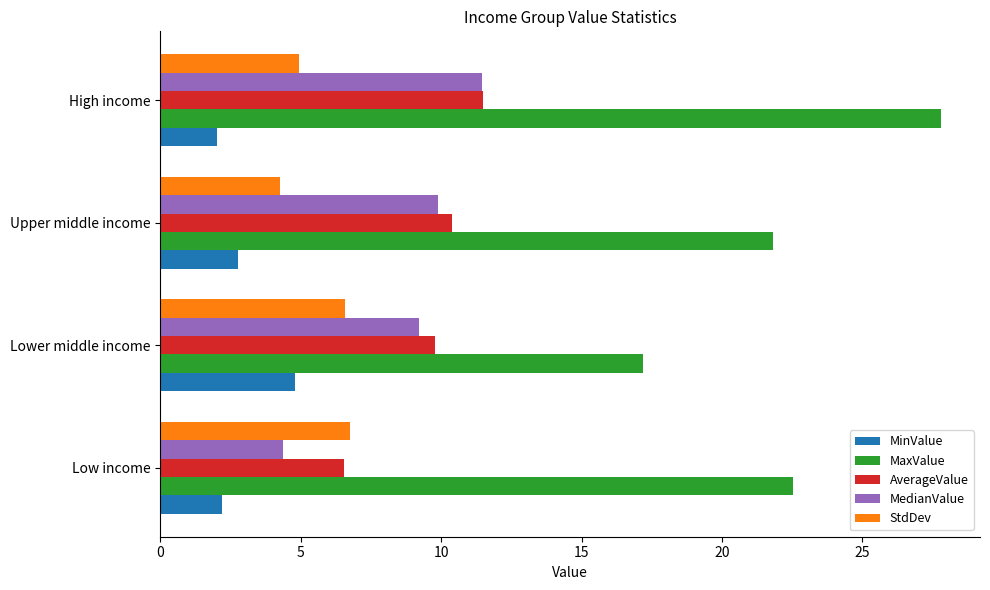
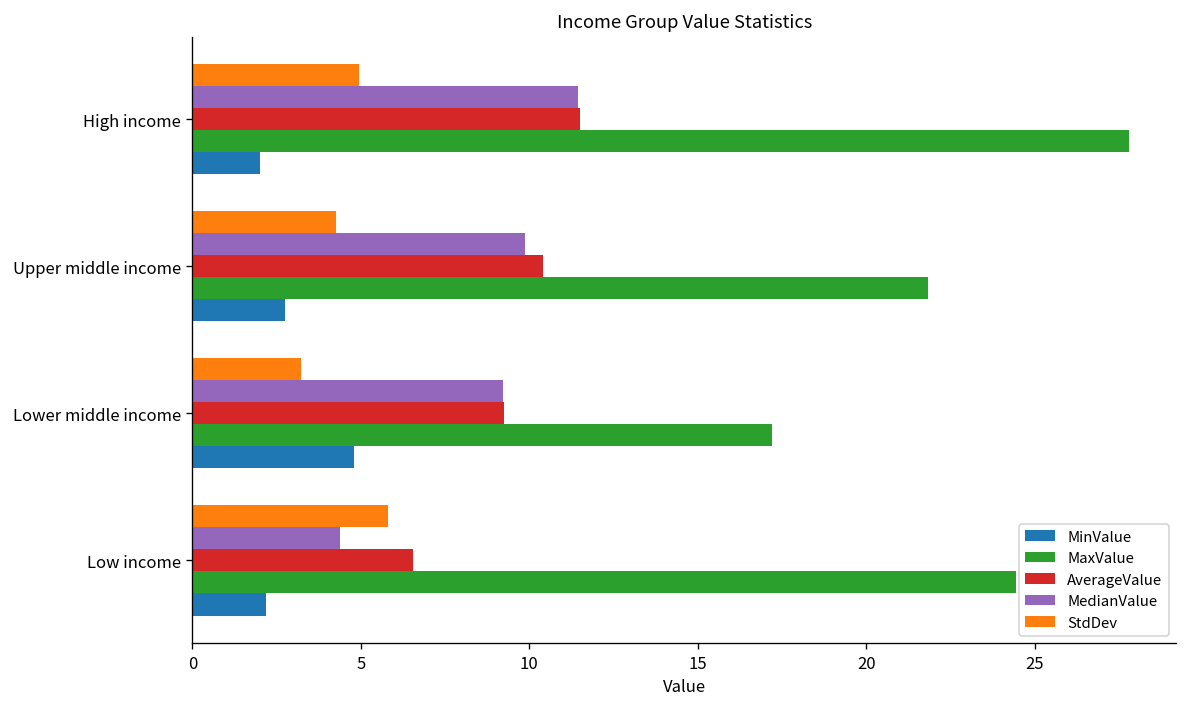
  {
    "MinValue": {
      "High income": 2.0,
      "Upper middle income": 2.8,
      "Lower middle income": 4.8,
      "Low income": 2.2
    },
    "MaxValue": {
      "High income": 27.8,
      "Upper middle income": 21.8,
      "Lower middle income": 17.2,
-     "Low income": 22.5
+     "Low income": 24.4
    },
    "AverageValue": {
      "High income": 11.5,
      "Upper middle income": 10.4,
-     "Lower middle income": 9.8,
+     "Lower middle income": 9.3,
      "Low income": 6.6
    },
    "MedianValue": {
      "High income": 11.4,
      "Upper middle income": 9.9,
      "Lower middle income": 9.2,
      "Low income": 4.4
    },
    "StdDev": {
      "High income": 4.9,
      "Upper middle income": 4.3,
-     "Lower middle income": 6.6,
-     "Low income": 6.8
+     "Lower middle income": 3.2,
+     "Low income": 5.8
    }
  }
